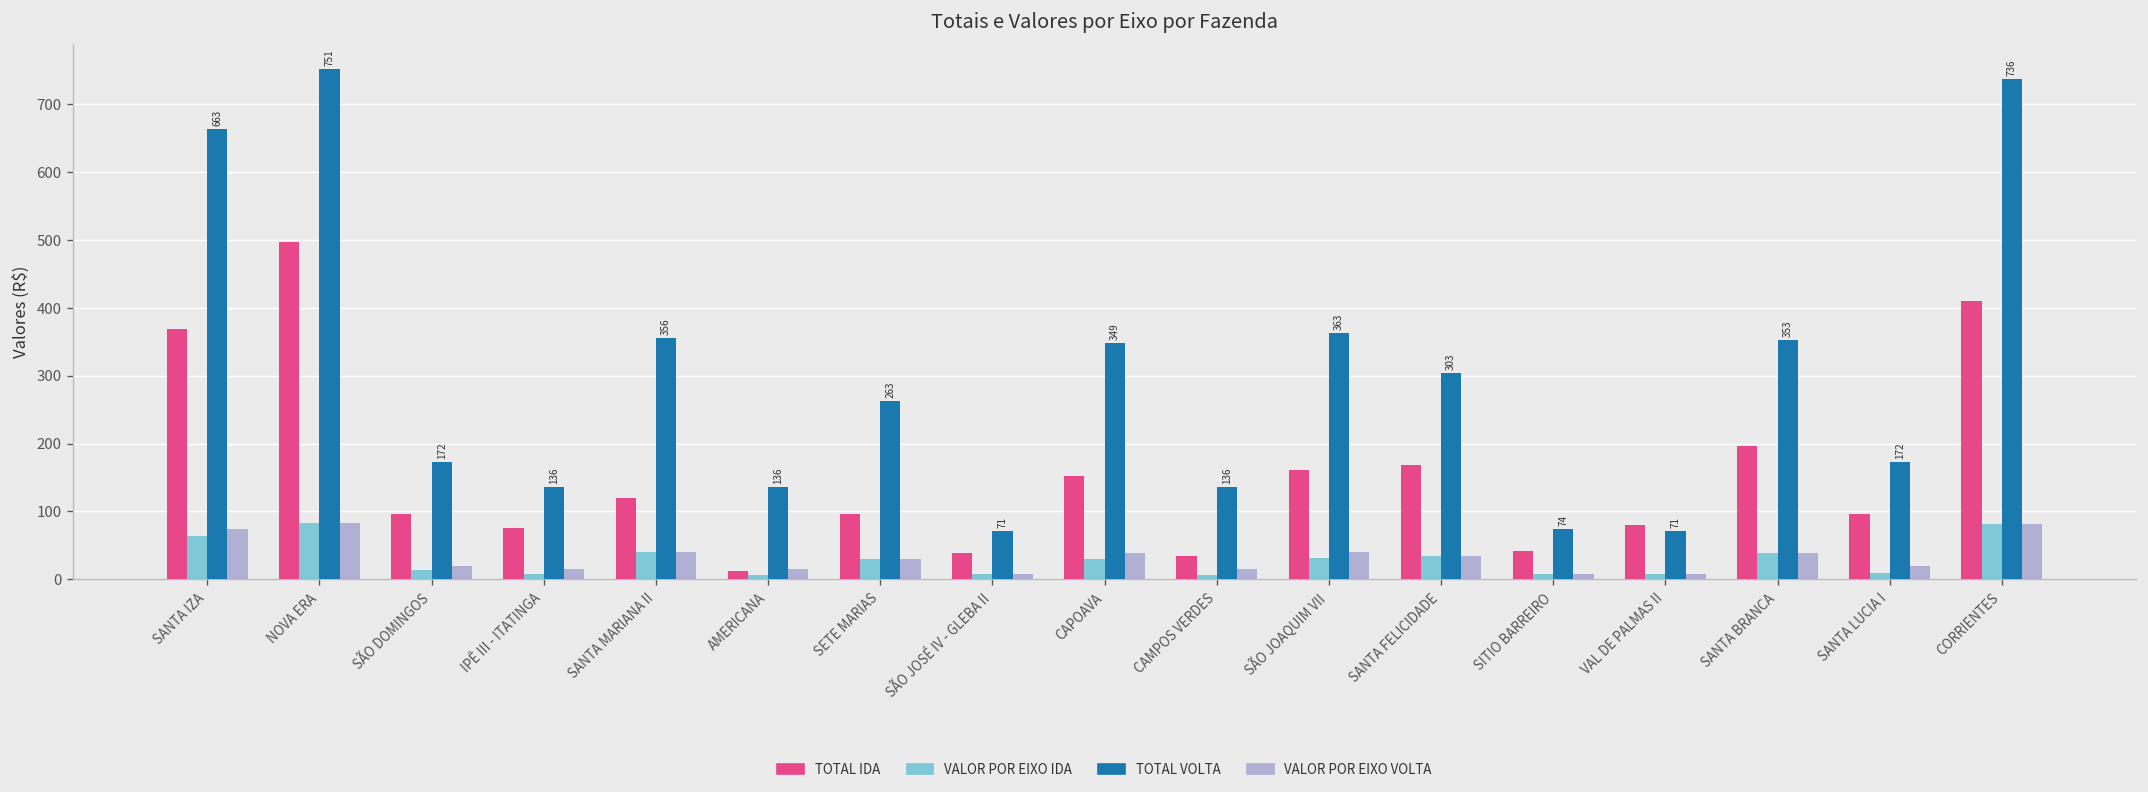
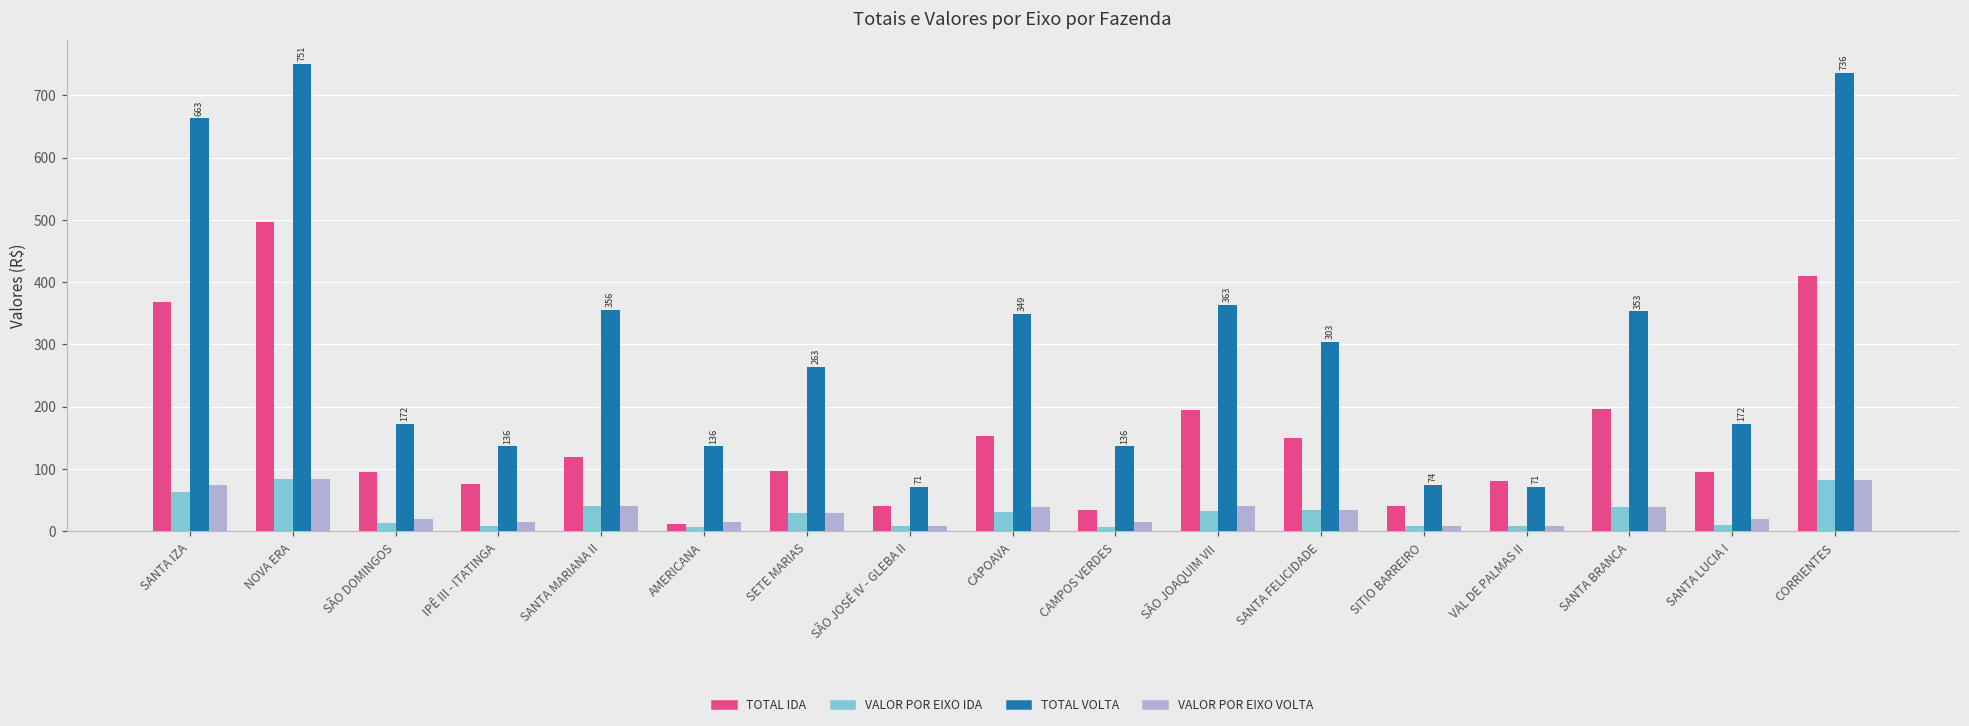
  {
    "TOTAL IDA": {
      "SANTA IZA": 370,
      "NOVA ERA": 500,
      "SÃO DOMINGOS": 100,
      "IPÊ III - ITATINGA": 80,
      "SANTA MARIANA II": 120,
      "AMERICANA": 10,
      "SETE MARIAS": 100,
      "SÃO JOSÉ IV - GLEBA II": 40,
      "CAPOAVA": 150,
      "CAMPOS VERDES": 30,
-     "SÃO JOAQUIM VII": 160,
-     "SANTA FELICIDADE": 170,
+     "SÃO JOAQUIM VII": 190,
+     "SANTA FELICIDADE": 150,
      "SITIO BARREIRO": 40,
      "VAL DE PALMAS II": 80,
      "SANTA BRANCA": 200,
      "SANTA LUCIA I": 100,
      "CORRIENTES": 410
    },
    "TOTAL VOLTA": {
      "SANTA IZA": 663,
      "NOVA ERA": 751,
      "SÃO DOMINGOS": 172,
      "IPÊ III - ITATINGA": 136,
      "SANTA MARIANA II": 356,
      "AMERICANA": 136,
      "SETE MARIAS": 263,
      "SÃO JOSÉ IV - GLEBA II": 71,
      "CAPOAVA": 349,
      "CAMPOS VERDES": 136,
      "SÃO JOAQUIM VII": 363,
      "SANTA FELICIDADE": 303,
      "SITIO BARREIRO": 74,
      "VAL DE PALMAS II": 71,
      "SANTA BRANCA": 353,
      "SANTA LUCIA I": 172,
      "CORRIENTES": 736
    }
  }
